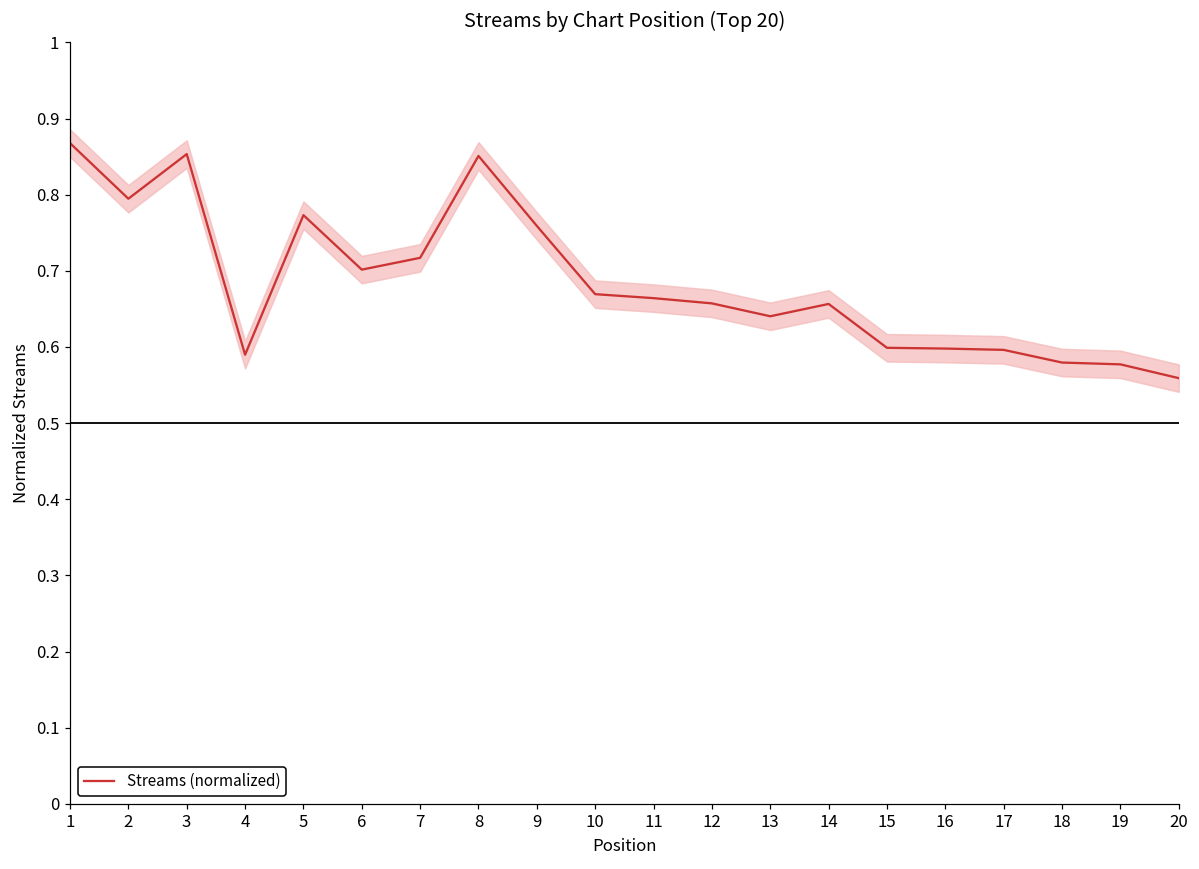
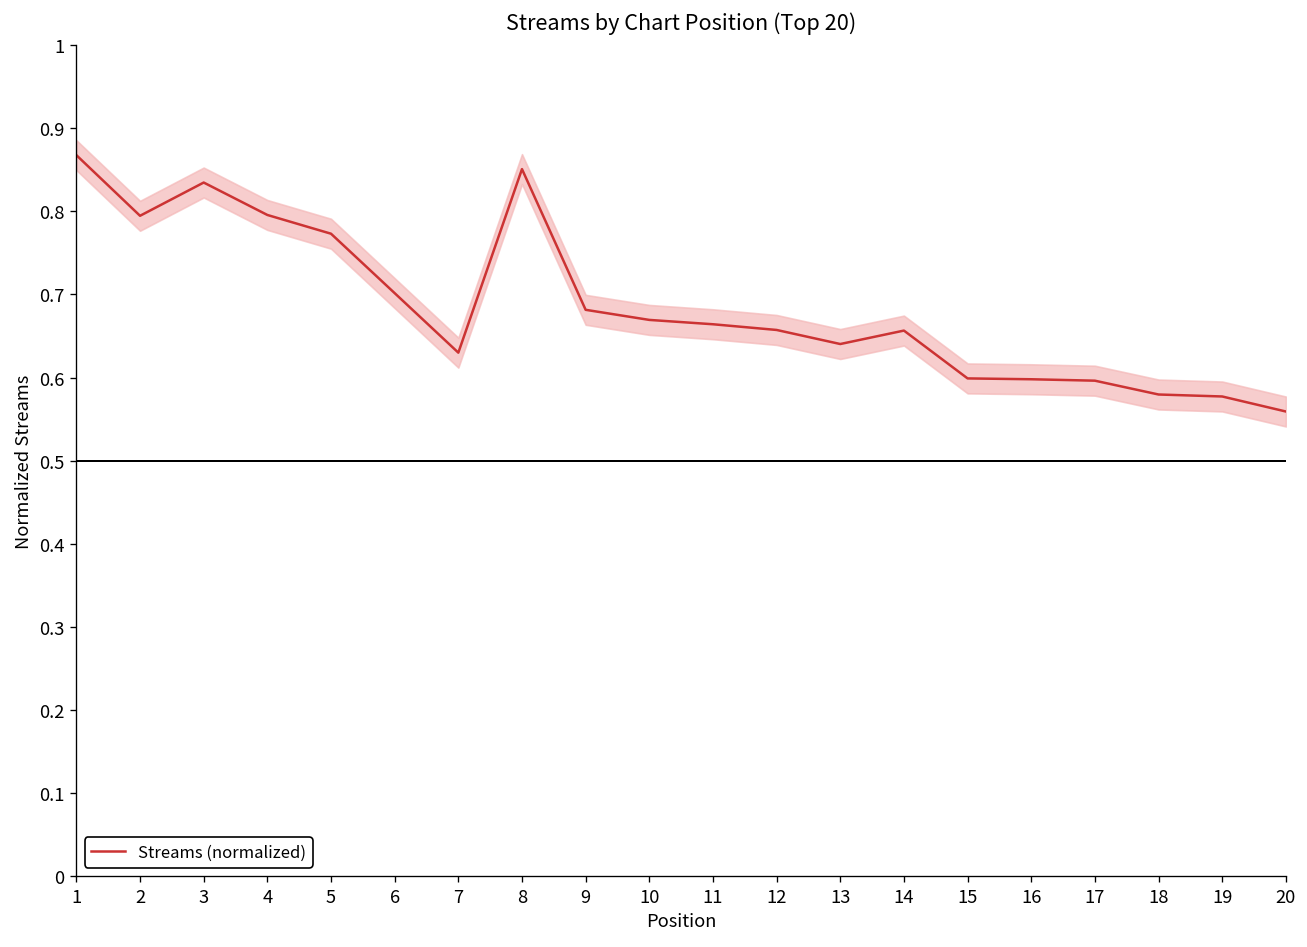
  {
    "Streams (normalized)": {
      "1": 0.87,
      "2": 0.79,
-     "3": 0.85,
-     "4": 0.59,
+     "3": 0.83,
+     "4": 0.80,
      "5": 0.77,
      "6": 0.70,
-     "7": 0.72,
+     "7": 0.63,
      "8": 0.85,
-     "9": 0.76,
+     "9": 0.68,
      "10": 0.67,
      "11": 0.66,
      "12": 0.66,
      "13": 0.64,
      "14": 0.66,
      "15": 0.60,
      "16": 0.60,
      "17": 0.60,
      "18": 0.58,
      "19": 0.58,
      "20": 0.56
    }
  }
